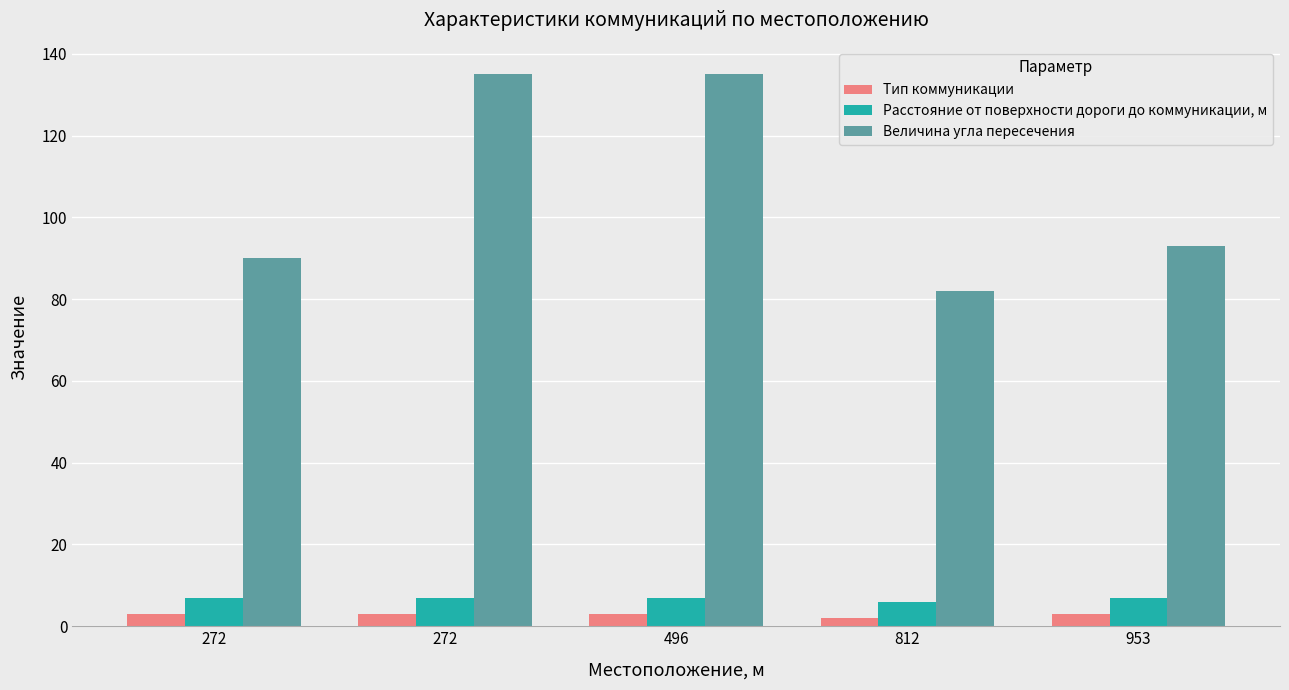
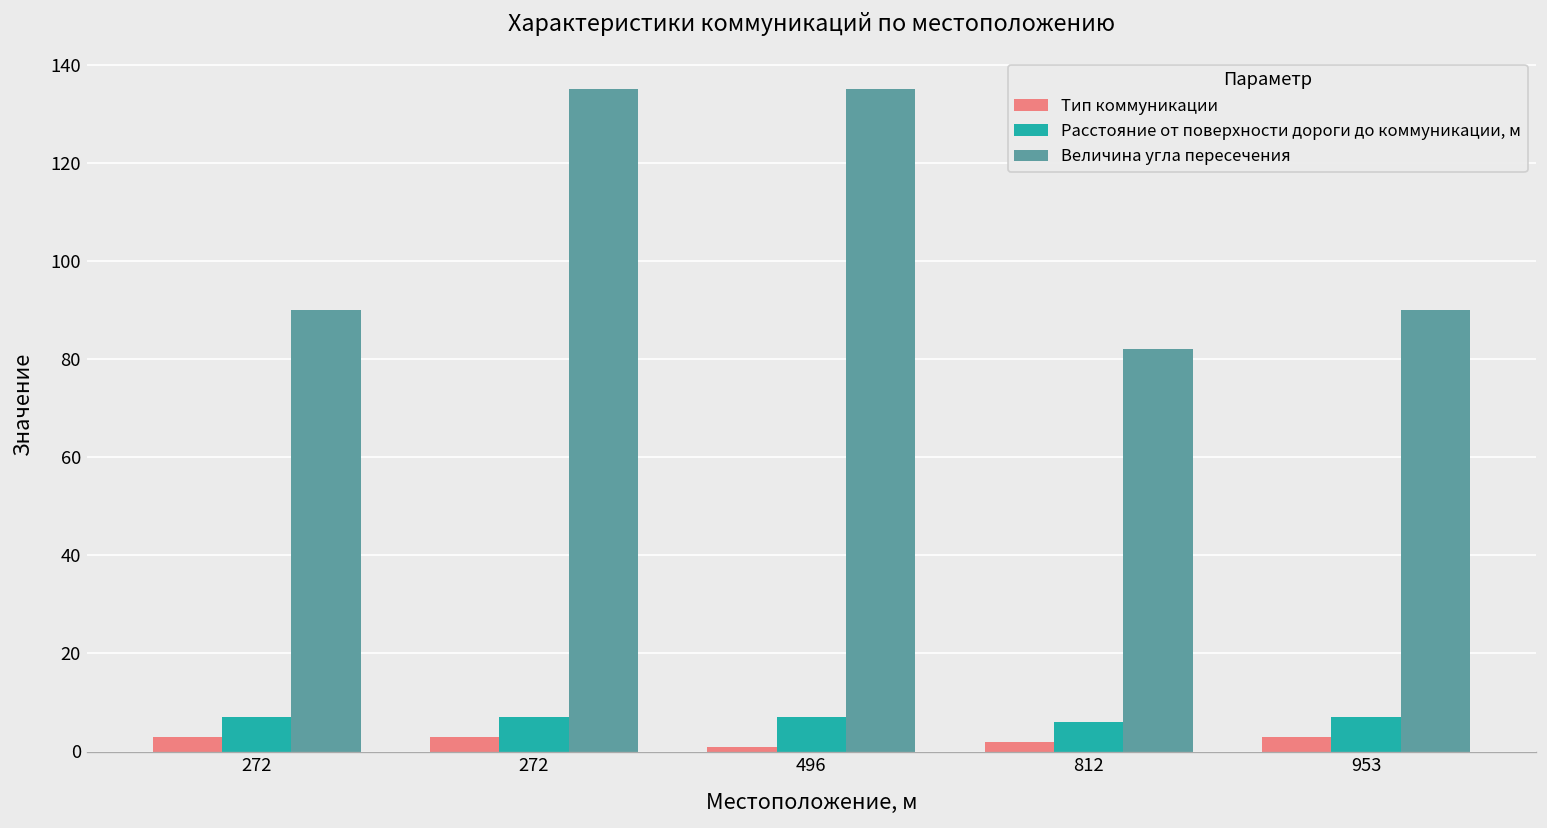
  {
    "Тип коммуникации": {
-     "496": 3,
+     "496": 1,
      "812": 2,
      "953": 3
    },
    "Расстояние от поверхности дороги до коммуникации, м": {
      "496": 7,
      "812": 6,
      "953": 7
    },
    "Величина угла пересечения": {
      "496": 135,
      "812": 82,
-     "953": 93
+     "953": 90
    }
  }
